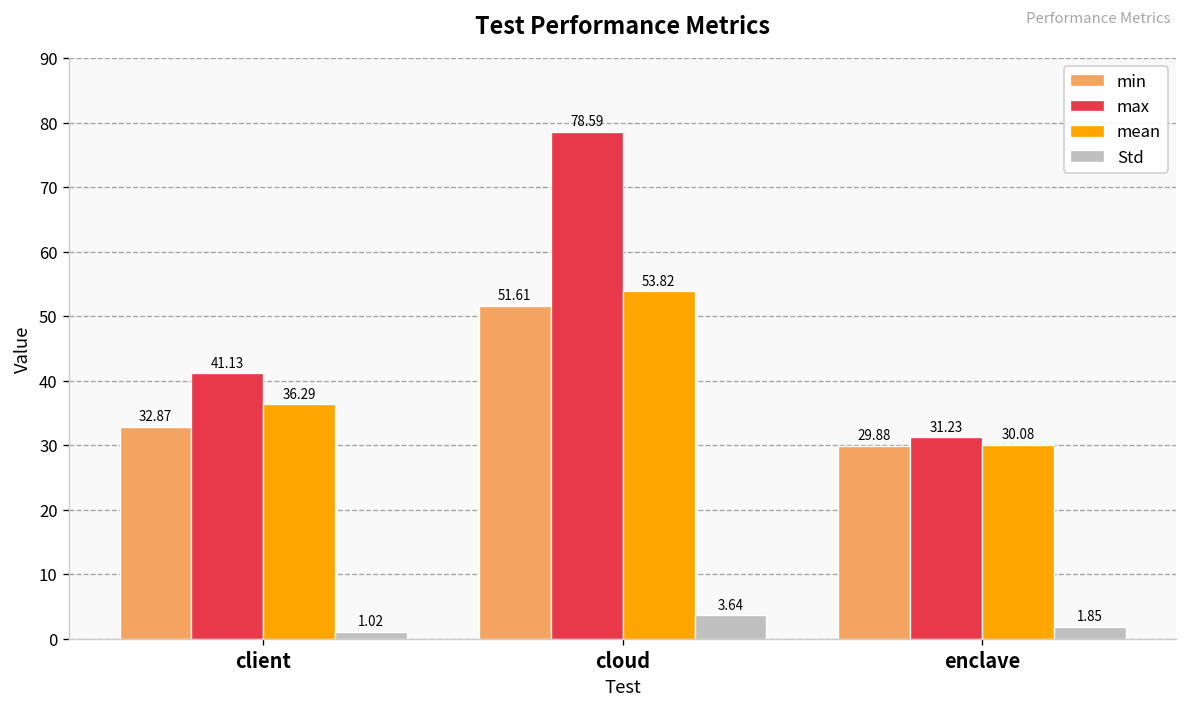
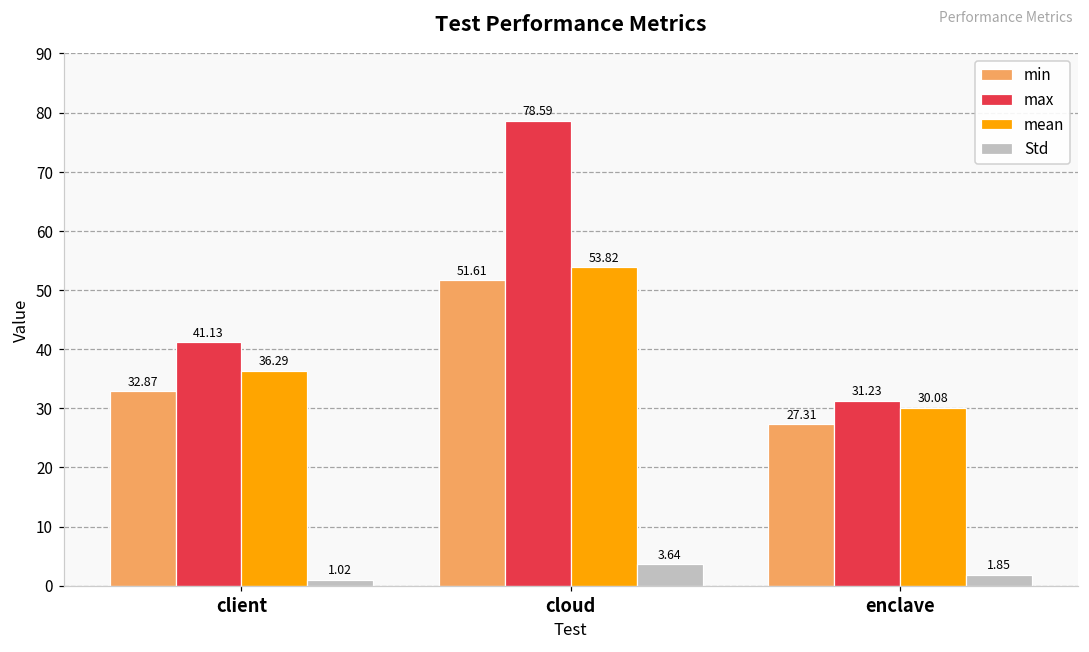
  {
    "min": {
      "client": 32.87,
      "cloud": 51.61,
-     "enclave": 29.88
+     "enclave": 27.31
    },
    "max": {
      "client": 41.13,
      "cloud": 78.59,
      "enclave": 31.23
    },
    "mean": {
      "client": 36.29,
      "cloud": 53.82,
      "enclave": 30.08
    },
    "Std": {
      "client": 1.02,
      "cloud": 3.64,
      "enclave": 1.85
    }
  }
